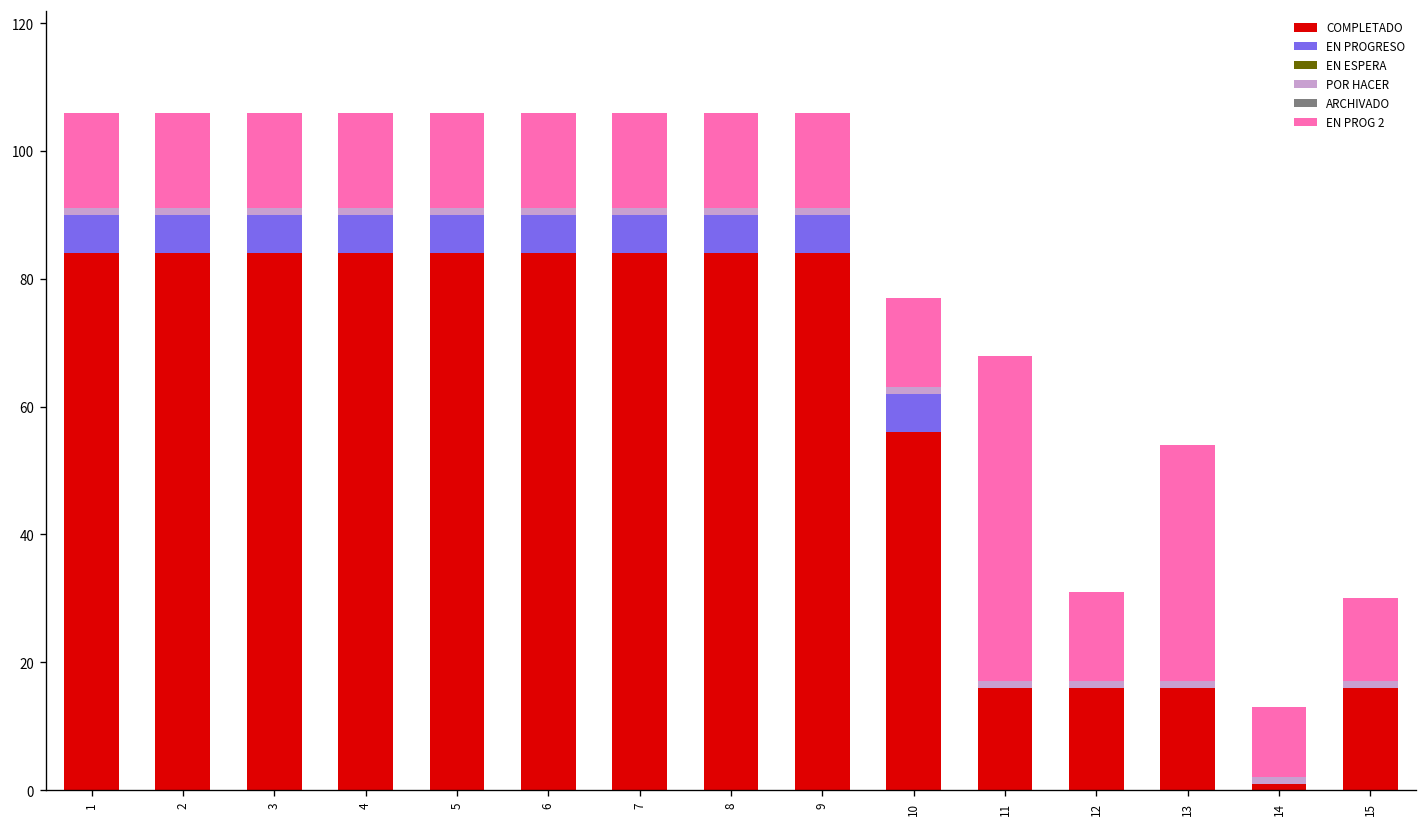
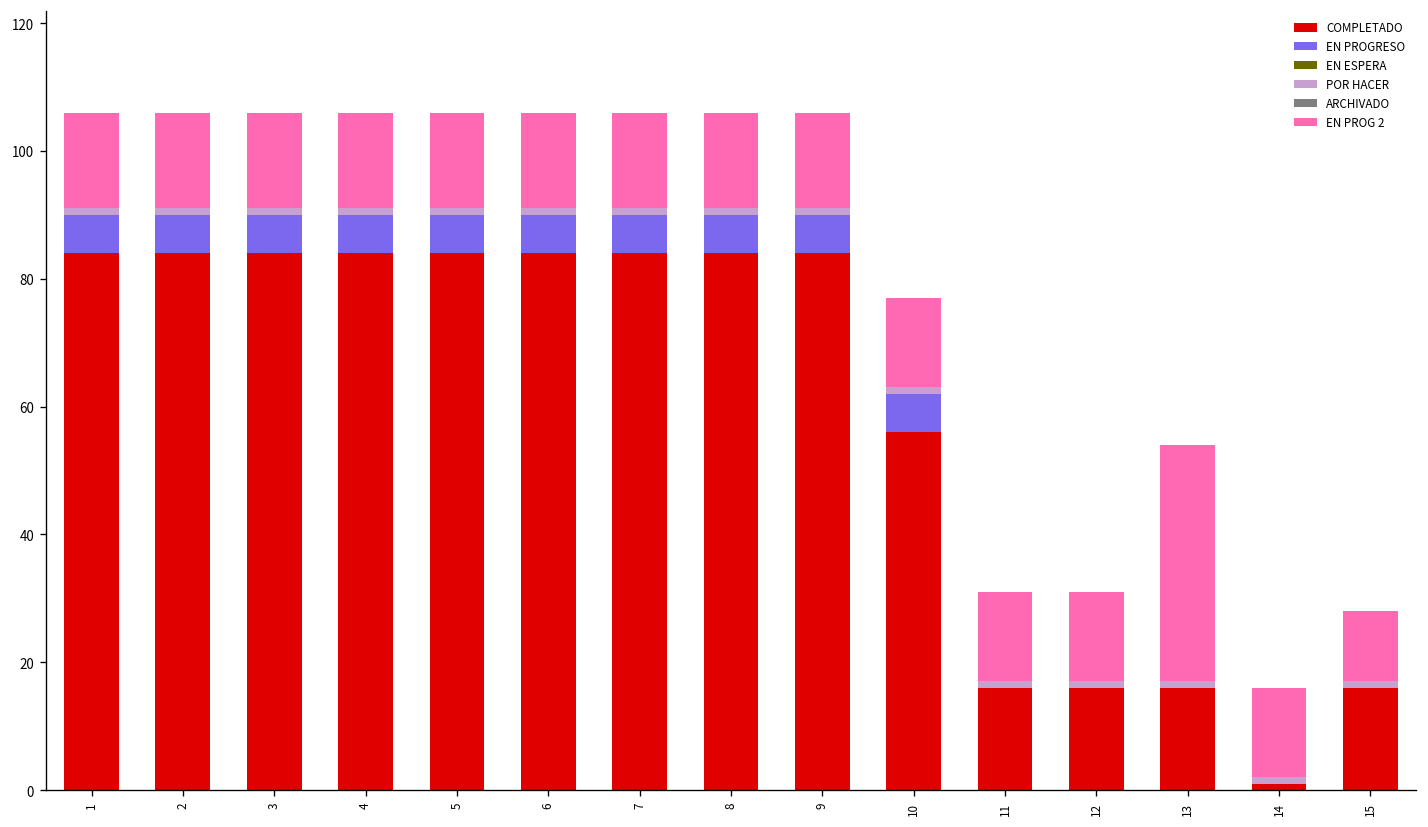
  {
    "COMPLETADO": {
      "1": 84,
      "2": 84,
      "3": 84,
      "4": 84,
      "5": 84,
      "6": 84,
      "7": 84,
      "8": 84,
      "9": 84,
      "10": 56,
      "11": 16,
      "12": 16,
      "13": 16,
      "14": 1,
      "15": 16
    },
    "EN ESPERA": {
      "11": 0,
      "12": 0,
      "13": 0,
      "14": 0,
      "15": 0
    },
    "EN PROG 2": {
      "1": 15,
      "2": 15,
      "3": 15,
      "4": 15,
      "5": 15,
      "6": 15,
      "7": 15,
      "8": 15,
      "9": 15,
      "10": 14,
-     "11": 51,
+     "11": 14,
      "12": 14,
      "13": 37,
-     "14": 11,
-     "15": 13
+     "14": 14,
+     "15": 11
    }
  }
